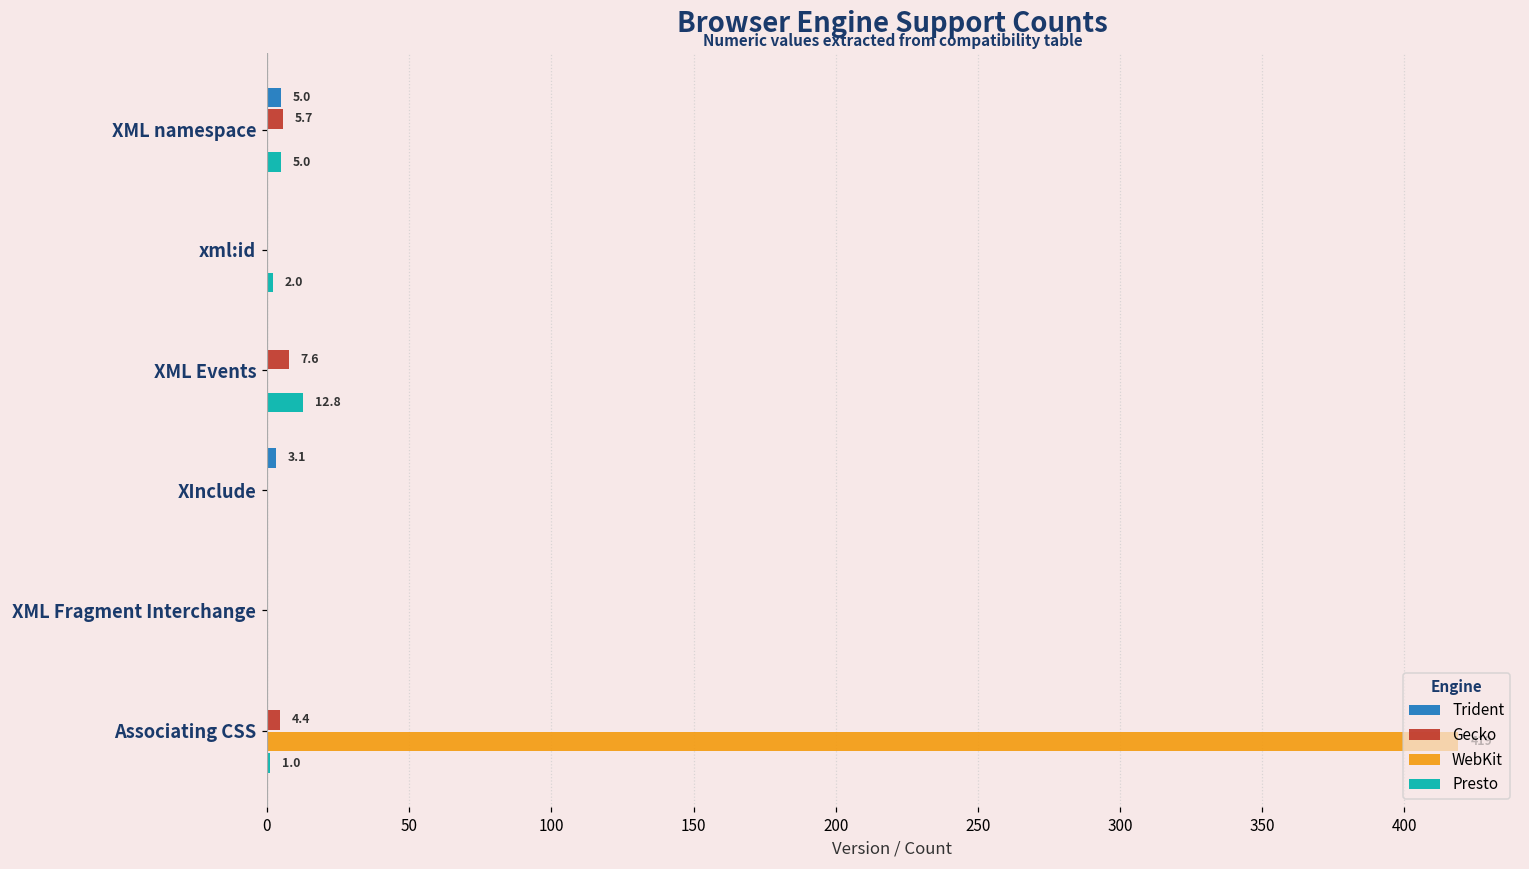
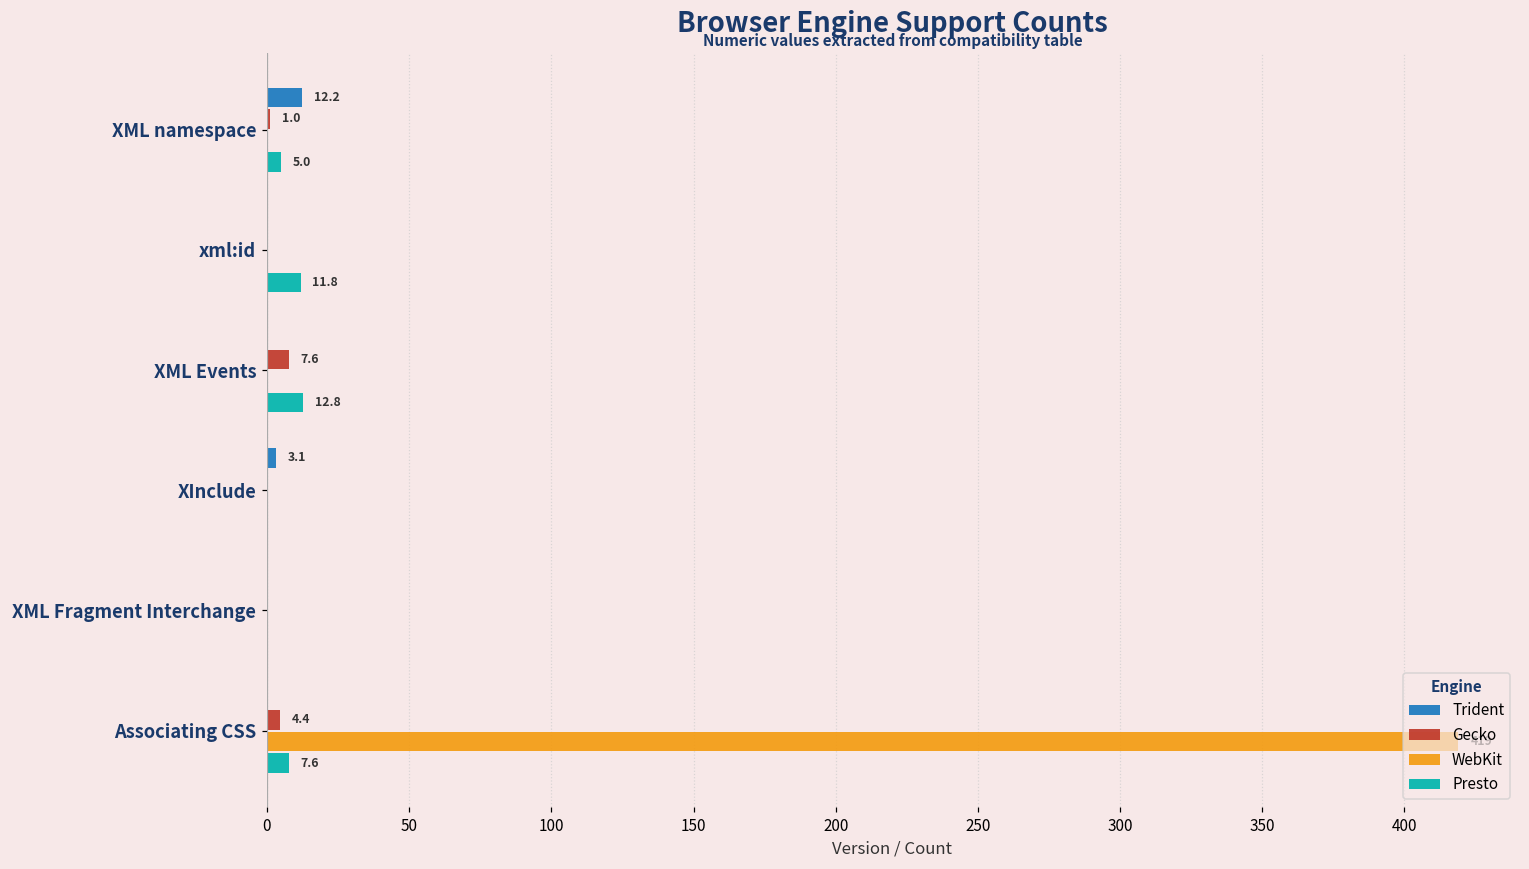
  {
    "Trident": {
-     "XML namespace": 5.0,
+     "XML namespace": 12.2,
      "XInclude": 3.1
    },
    "Gecko": {
-     "XML namespace": 5.7,
+     "XML namespace": 1.0,
      "XML Events": 7.6,
      "Associating CSS": 4.4
    },
    "WebKit": {
      "XML namespace": 0,
      "xml:id": 0,
      "XML Events": 0,
      "XInclude": 0,
      "XML Fragment Interchange": 0
    },
    "Presto": {
      "XML namespace": 5.0,
-     "xml:id": 2.0,
+     "xml:id": 11.8,
      "XML Events": 12.8,
-     "Associating CSS": 1.0
+     "Associating CSS": 7.6
    }
  }
